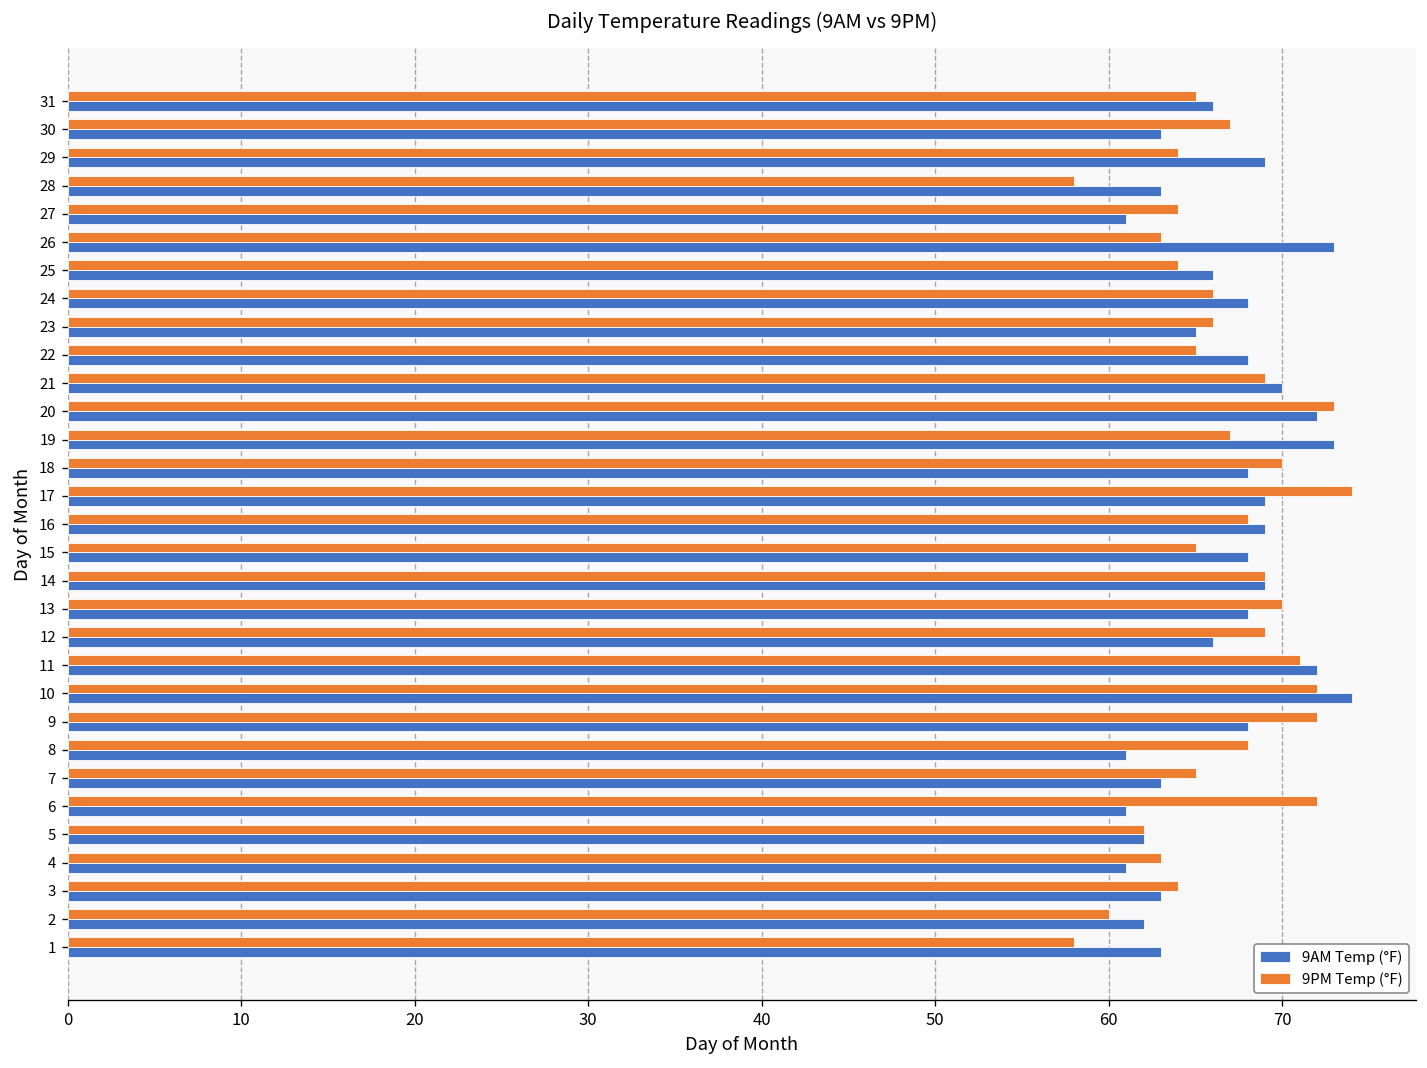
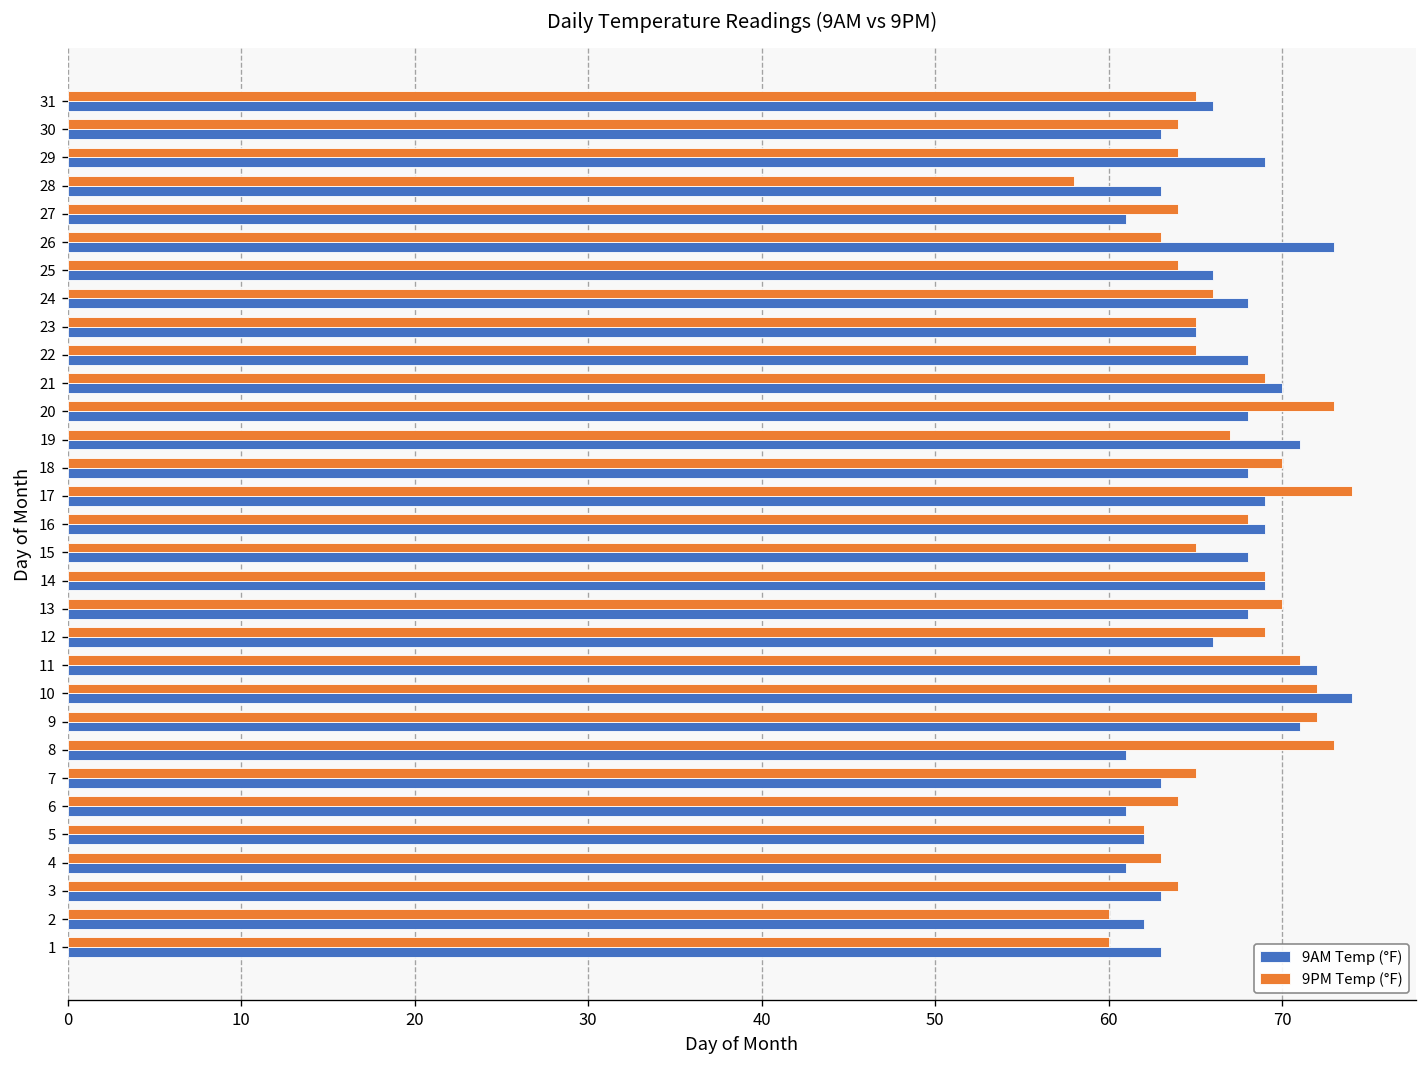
  {
    "9AM Temp (°F)": {
      "31": 66,
      "30": 63,
      "29": 69,
      "28": 63,
      "27": 61,
      "26": 73,
      "25": 66,
      "24": 68,
      "23": 65,
      "22": 68,
      "21": 70,
-     "20": 72,
-     "19": 73,
+     "20": 68,
+     "19": 71,
      "18": 68,
      "17": 69,
      "16": 69,
      "15": 68,
      "14": 69,
      "13": 68,
      "12": 66,
      "11": 72,
      "10": 74,
-     "9": 68,
+     "9": 71,
      "8": 61,
      "7": 63,
      "6": 61,
      "5": 62,
      "4": 61,
      "3": 63,
      "2": 62,
      "1": 63
    },
    "9PM Temp (°F)": {
      "31": 65,
-     "30": 67,
+     "30": 64,
      "29": 64,
      "28": 58,
      "27": 64,
      "26": 63,
      "25": 64,
      "24": 66,
-     "23": 66,
+     "23": 65,
      "22": 65,
      "21": 69,
      "20": 73,
      "19": 67,
      "18": 70,
      "17": 74,
      "16": 68,
      "15": 65,
      "14": 69,
      "13": 70,
      "12": 69,
      "11": 71,
      "10": 72,
      "9": 72,
-     "8": 68,
+     "8": 73,
      "7": 65,
-     "6": 72,
+     "6": 64,
      "5": 62,
      "4": 63,
      "3": 64,
      "2": 60,
-     "1": 58
+     "1": 60
    }
  }
